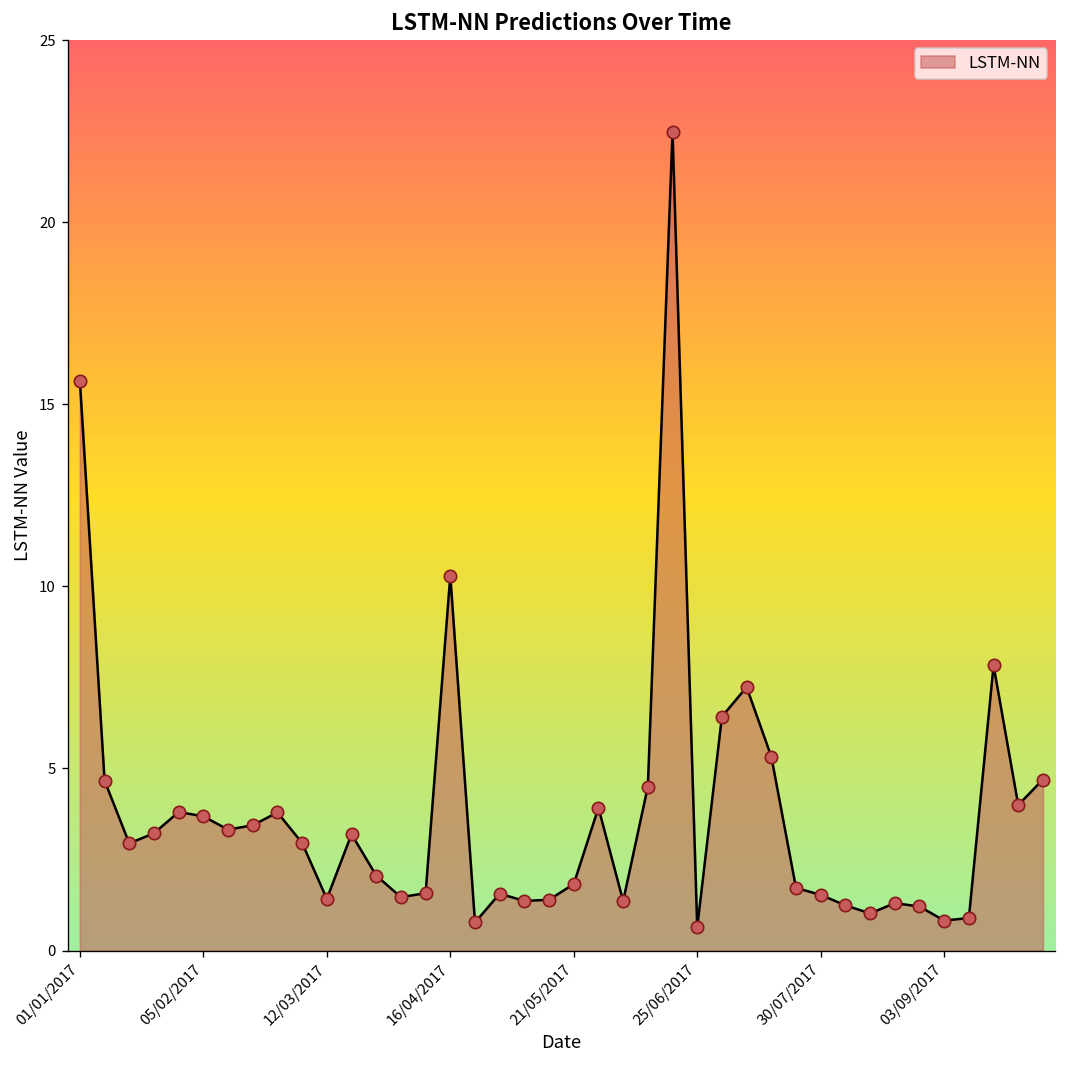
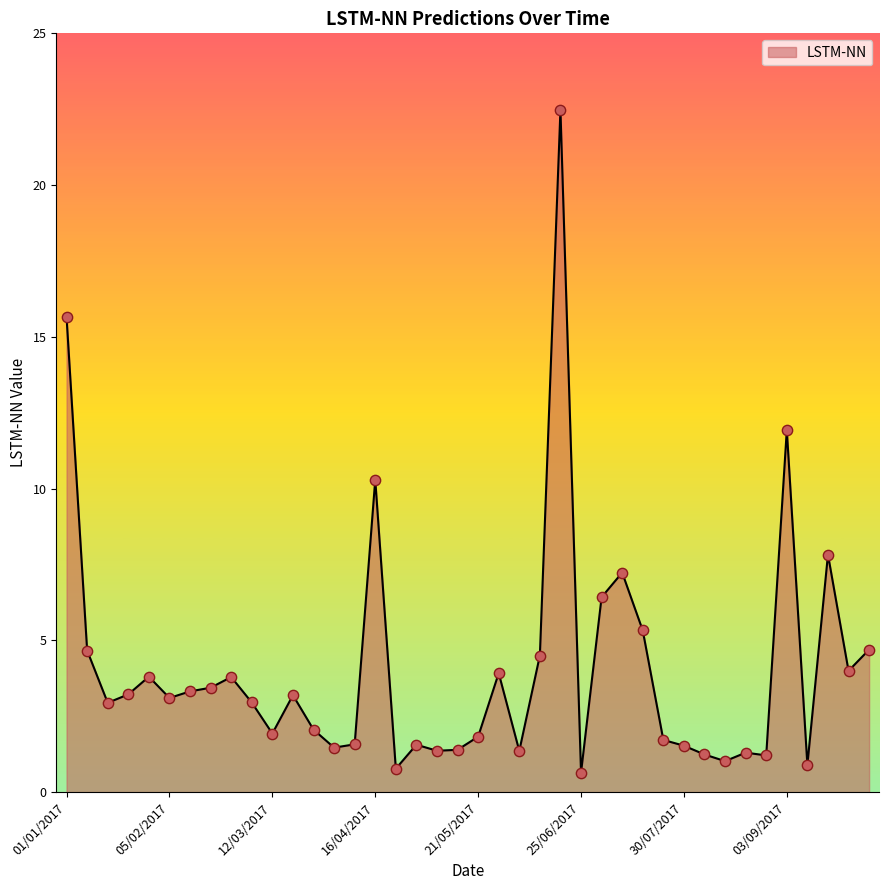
  {
    "01/01/2017": 15.6,
-   "05/02/2017": 3.7,
-   "12/03/2017": 1.4,
+   "05/02/2017": 3.1,
+   "12/03/2017": 1.9,
    "16/04/2017": 10.3,
    "21/05/2017": 1.8,
    "25/06/2017": 0.6,
    "30/07/2017": 1.5,
-   "03/09/2017": 0.8
+   "03/09/2017": 11.9
  }
